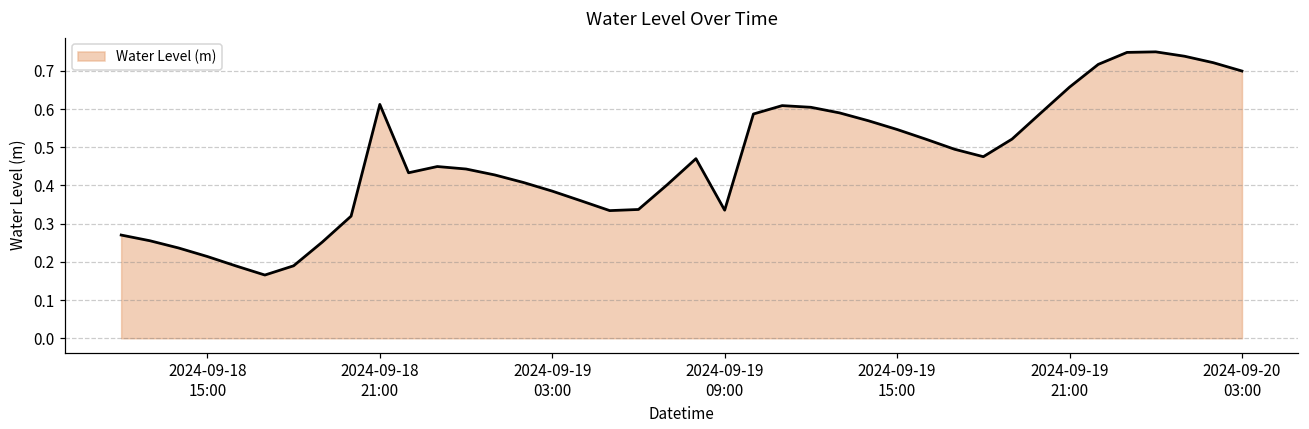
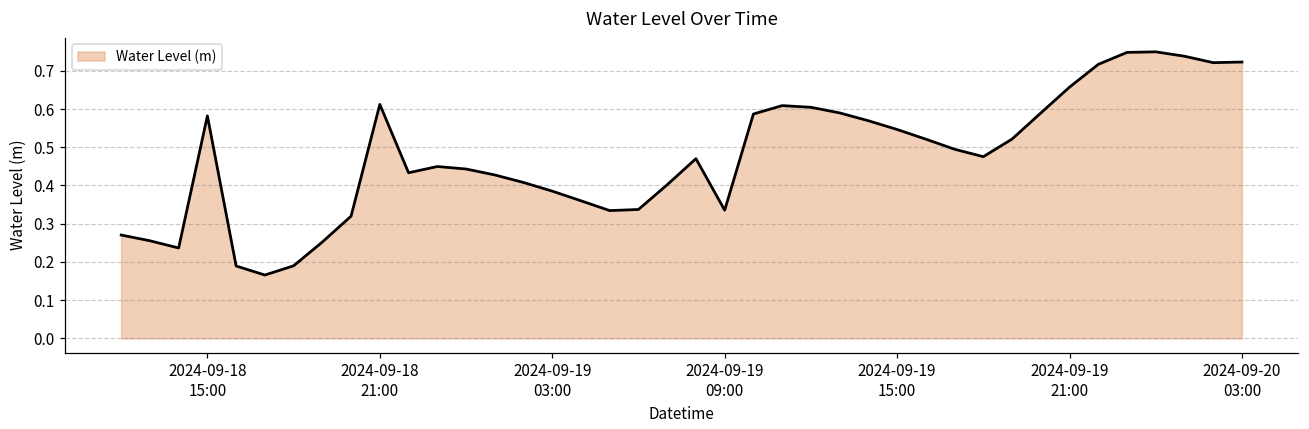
  {
-   "2024-09-18 15:00": 0.21,
+   "2024-09-18 15:00": 0.58,
    "2024-09-18 21:00": 0.61,
    "2024-09-19 03:00": 0.39,
    "2024-09-19 09:00": 0.34,
    "2024-09-19 15:00": 0.55,
    "2024-09-19 21:00": 0.66,
-   "2024-09-20 03:00": 0.70
+   "2024-09-20 03:00": 0.72
  }
